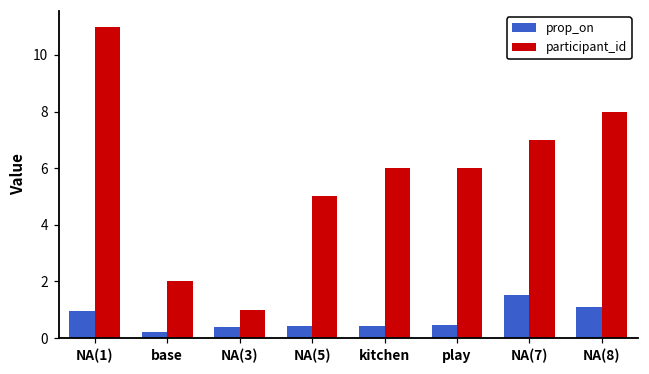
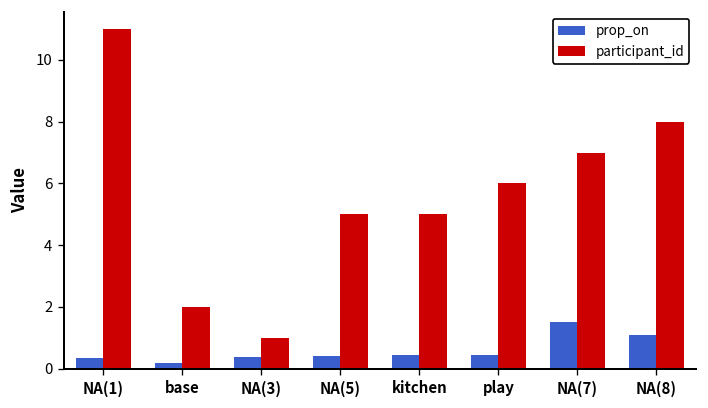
  {
    "prop_on": {
-     "NA(1)": 0.9,
+     "NA(1)": 0.3,
      "base": 0.2,
      "NA(3)": 0.4,
      "NA(5)": 0.4,
      "kitchen": 0.4,
      "play": 0.5,
      "NA(7)": 1.5,
      "NA(8)": 1.1
    },
    "participant_id": {
      "NA(1)": 11,
      "base": 2,
      "NA(3)": 1,
      "NA(5)": 5,
-     "kitchen": 6,
+     "kitchen": 5,
      "play": 6,
      "NA(7)": 7,
      "NA(8)": 8
    }
  }
